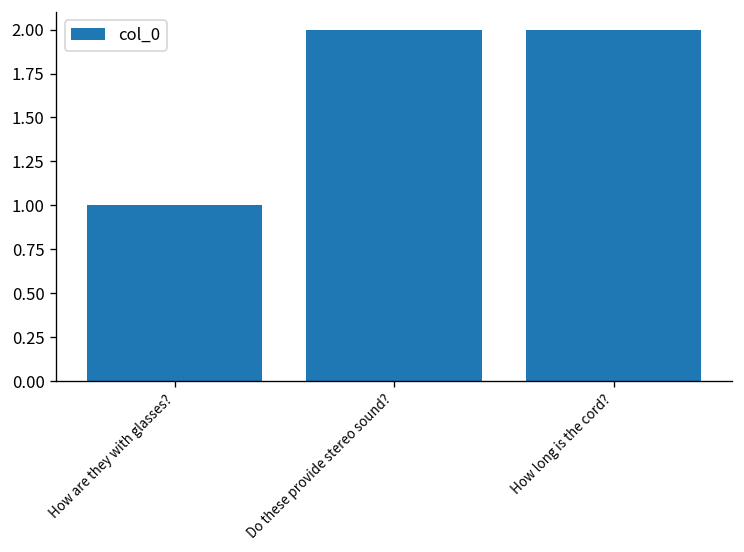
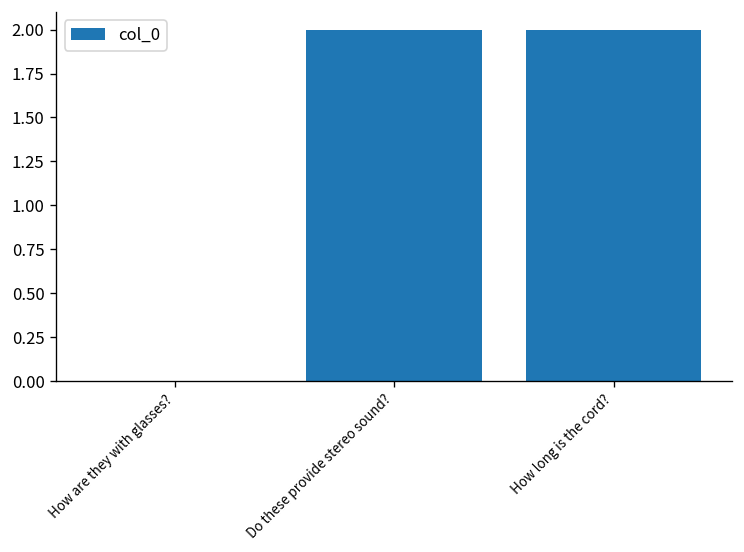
  {
-   "How are they with glasses?": 1,
+   "How are they with glasses?": 0,
    "Do these provide stereo sound?": 2,
    "How long is the cord?": 2
  }
